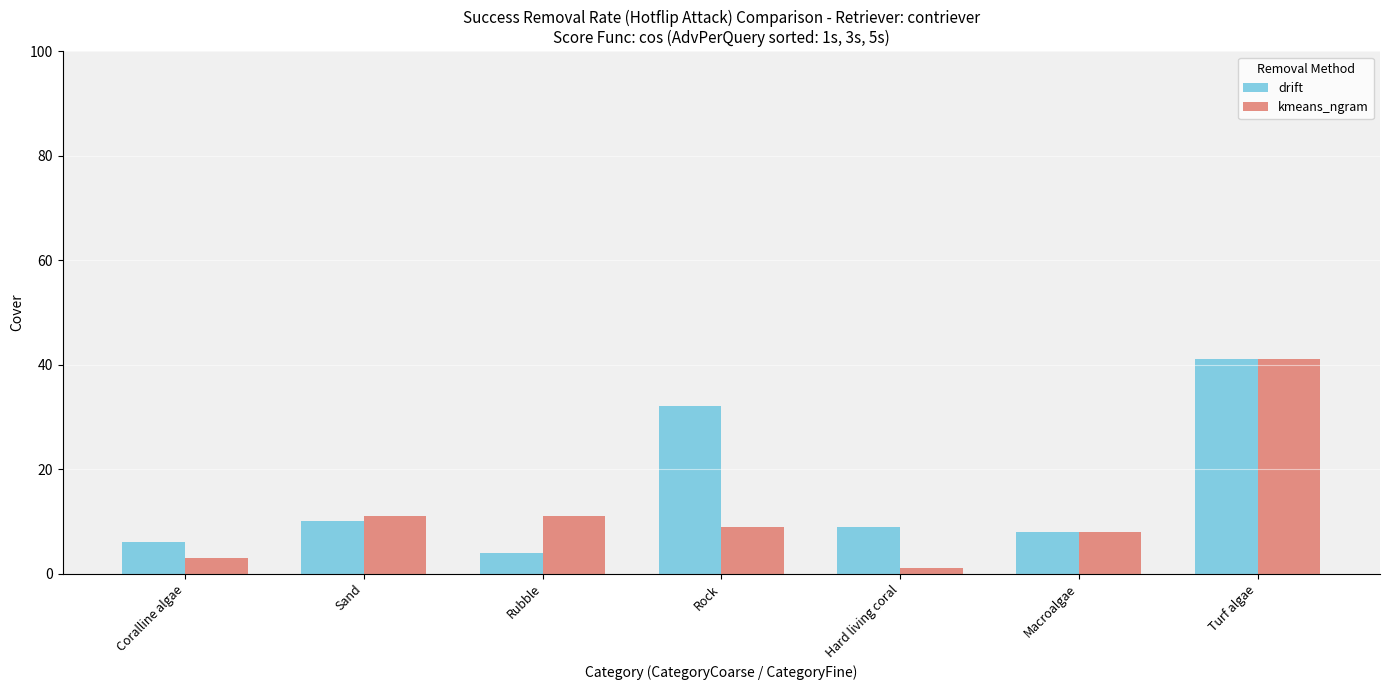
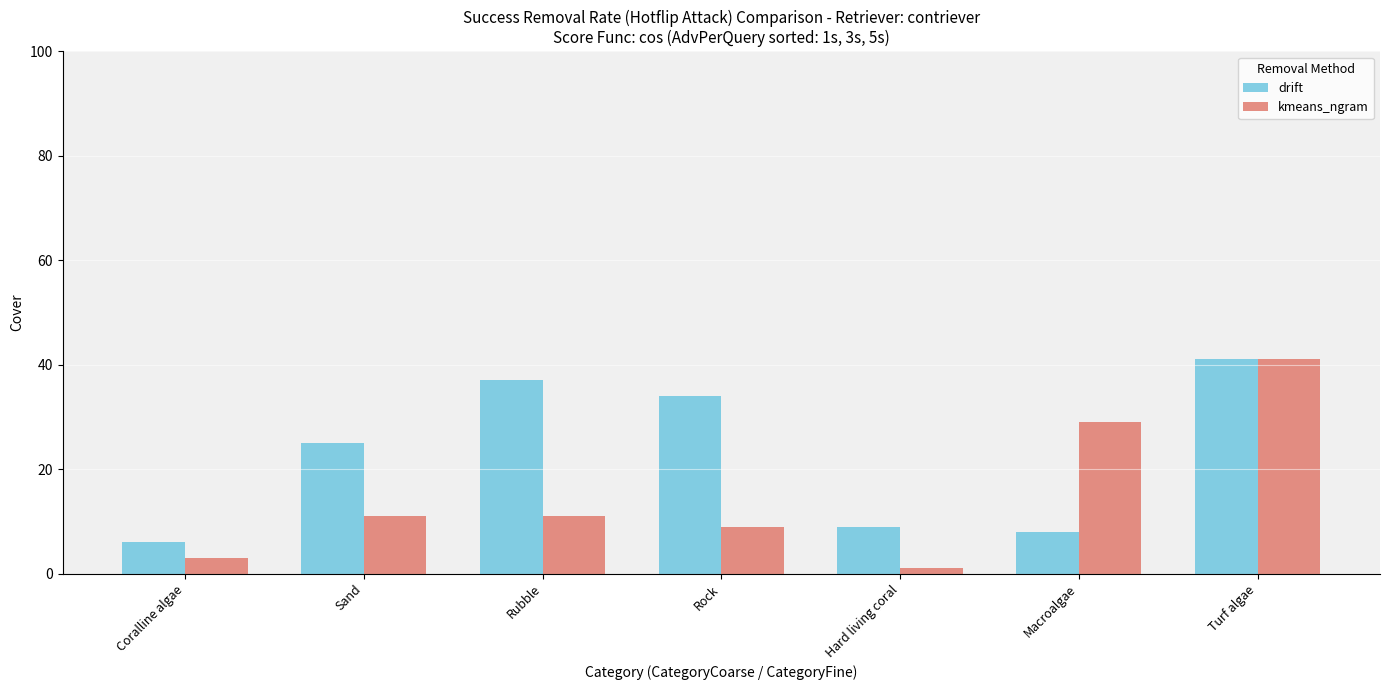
  {
    "drift": {
      "Coralline algae": 6,
-     "Sand": 10,
-     "Rubble": 4,
-     "Rock": 32,
+     "Sand": 25,
+     "Rubble": 37,
+     "Rock": 34,
      "Hard living coral": 9,
      "Macroalgae": 8,
      "Turf algae": 41
    },
    "kmeans_ngram": {
      "Coralline algae": 3,
      "Sand": 11,
      "Rubble": 11,
      "Rock": 9,
      "Hard living coral": 1,
-     "Macroalgae": 8,
+     "Macroalgae": 29,
      "Turf algae": 41
    }
  }
